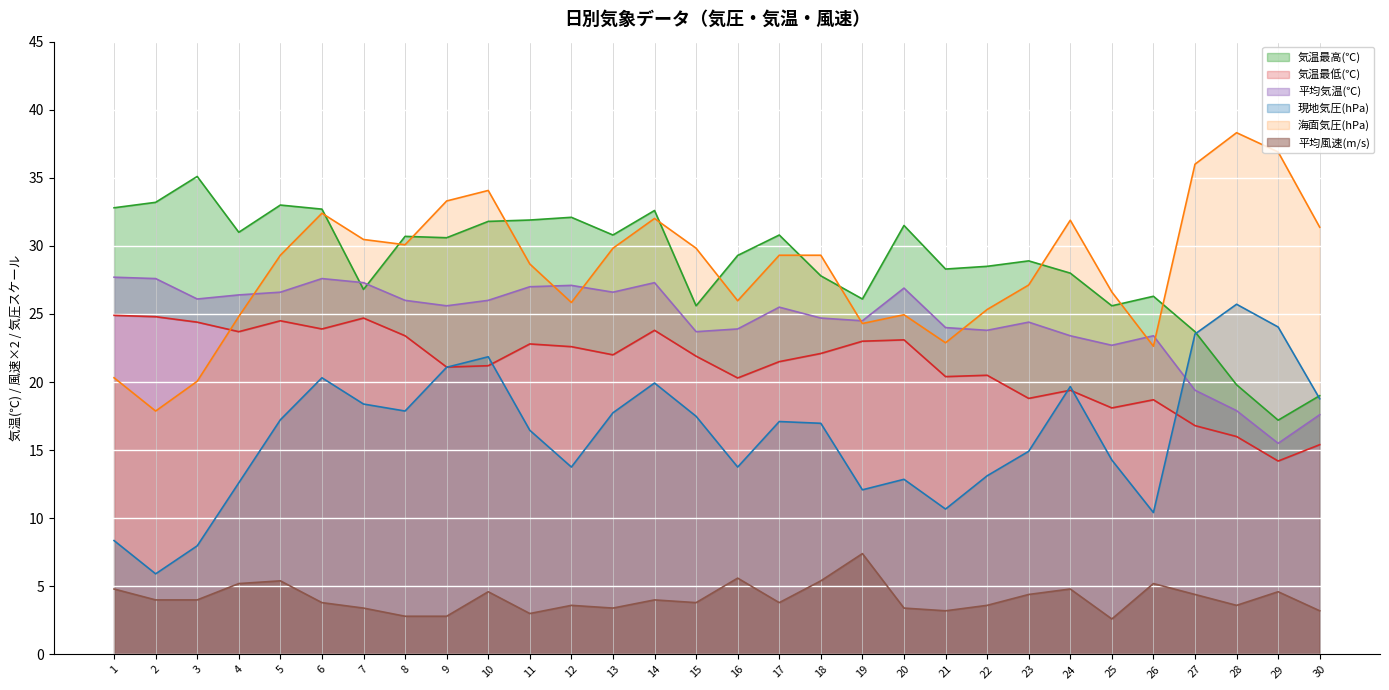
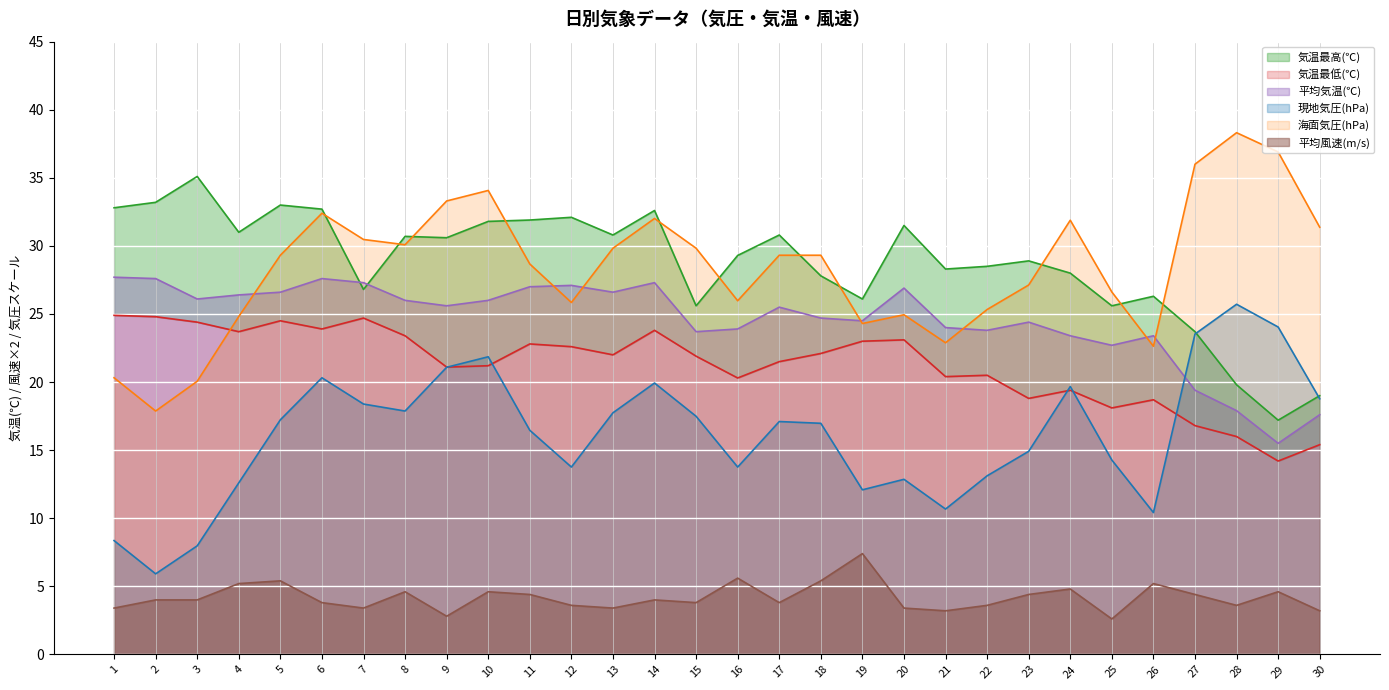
  {
    "気温最高(℃)": {
      "1": 32.8,
      "2": 33.2,
      "3": 35.1,
      "4": 31.0,
      "5": 33.0,
      "6": 32.7,
      "7": 26.8,
      "8": 30.7,
      "9": 30.6,
      "10": 31.8,
      "11": 31.9,
      "12": 32.1,
      "13": 30.8,
      "14": 32.6,
      "15": 25.6,
      "16": 29.3,
      "17": 30.8,
      "18": 27.8,
      "19": 26.1,
      "20": 31.5,
      "21": 28.3,
      "22": 28.5,
      "23": 28.9,
      "24": 28.0,
      "25": 25.6,
      "26": 26.3,
      "28": 19.8,
      "29": 17.2,
      "30": 19.0
    },
    "平均風速(m/s)": {
-     "1": 4.8,
+     "1": 3.4,
      "2": 4.0,
      "3": 4.0,
      "4": 5.2,
      "5": 5.4,
      "6": 3.8,
      "7": 3.4,
-     "8": 2.8,
+     "8": 4.6,
      "9": 2.8,
      "10": 4.6,
-     "11": 3.0,
+     "11": 4.4,
      "12": 3.6,
      "13": 3.4,
      "14": 4.0,
      "15": 3.8,
      "16": 5.6,
      "17": 3.8,
      "18": 5.4,
      "19": 7.4,
      "20": 3.4,
      "21": 3.2,
      "22": 3.6,
      "23": 4.4,
      "24": 4.8,
      "25": 2.6,
      "26": 5.2,
      "27": 4.4,
      "28": 3.6,
      "29": 4.6,
      "30": 3.2
    }
  }
